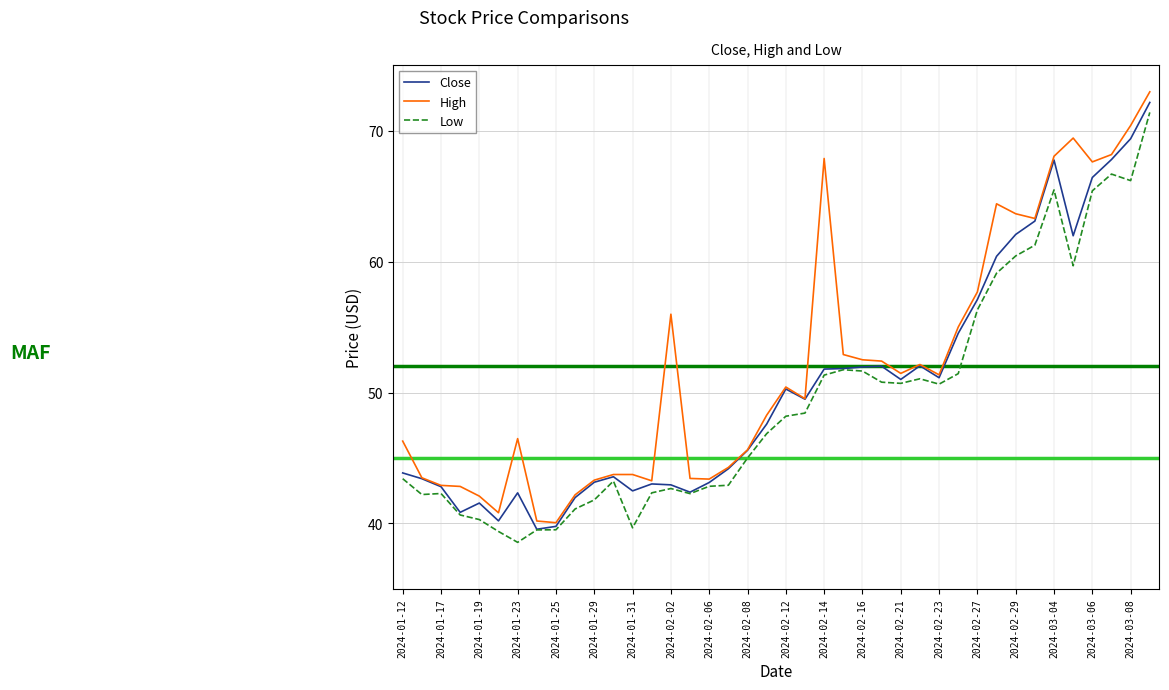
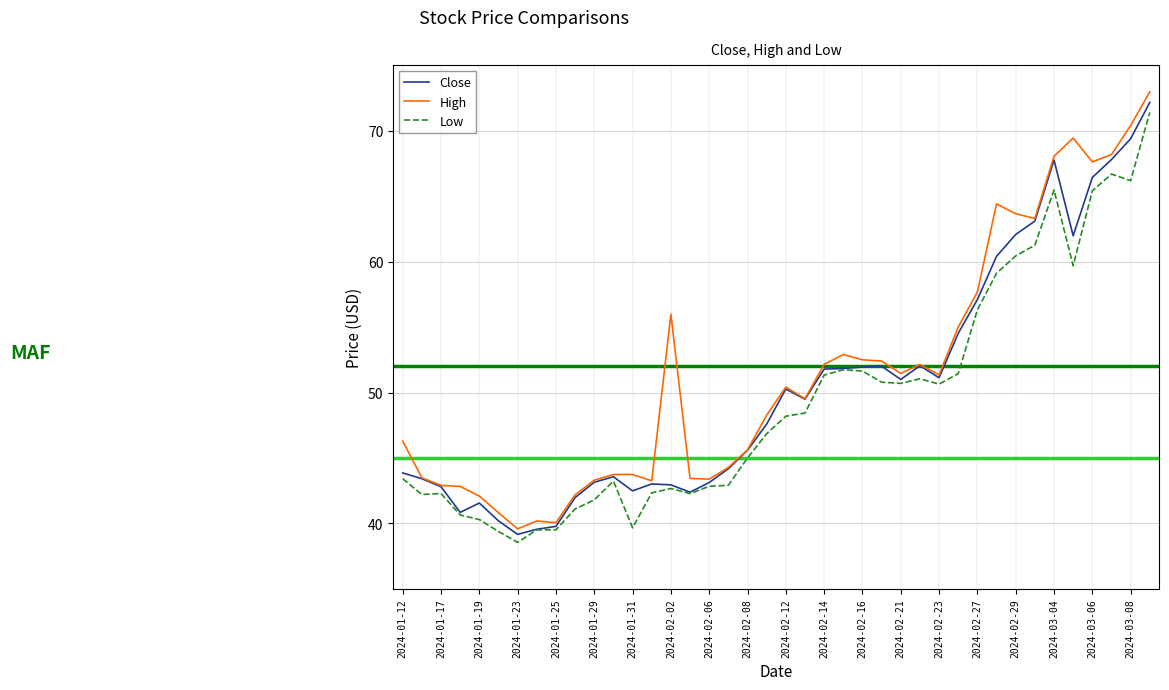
  {
    "Close": {
      "2024-01-12": 43.9,
      "2024-01-19": 41.6,
-     "2024-01-23": 42.3,
+     "2024-01-23": 39.2,
      "2024-01-25": 39.8,
      "2024-01-31": 42.5,
      "2024-02-02": 43.0,
      "2024-02-06": 43.1,
      "2024-02-14": 51.8,
      "2024-02-16": 52.0,
      "2024-02-21": 51.0,
      "2024-02-23": 51.1,
      "2024-02-27": 57.1,
      "2024-02-29": 62.1,
      "2024-03-04": 67.8,
      "2024-03-06": 66.4,
      "2024-03-08": 69.4
    },
    "High": {
      "2024-01-12": 46.3,
      "2024-01-19": 42.1,
-     "2024-01-23": 46.5,
+     "2024-01-23": 39.6,
      "2024-01-25": 40.1,
      "2024-01-31": 43.7,
      "2024-02-02": 56.0,
      "2024-02-06": 43.4,
-     "2024-02-14": 67.9,
+     "2024-02-14": 52.2,
      "2024-02-16": 52.5,
      "2024-02-21": 51.5,
      "2024-02-23": 51.4,
      "2024-02-27": 57.7,
      "2024-02-29": 63.7,
      "2024-03-04": 68.0,
      "2024-03-06": 67.6,
      "2024-03-08": 70.4
    },
    "Low": {
      "2024-01-12": 43.4,
      "2024-01-17": 42.3,
      "2024-01-19": 40.3,
      "2024-01-23": 38.6,
      "2024-01-25": 39.5,
      "2024-01-29": 41.8,
      "2024-01-31": 39.7,
      "2024-02-02": 42.7,
      "2024-02-06": 42.8,
      "2024-02-08": 45.0,
      "2024-02-12": 48.2,
      "2024-02-14": 51.3,
      "2024-02-16": 51.6,
      "2024-02-21": 50.7,
      "2024-02-23": 50.6,
      "2024-02-27": 56.3,
      "2024-02-29": 60.4,
      "2024-03-04": 65.5,
      "2024-03-06": 65.4,
      "2024-03-08": 66.2
    }
  }
